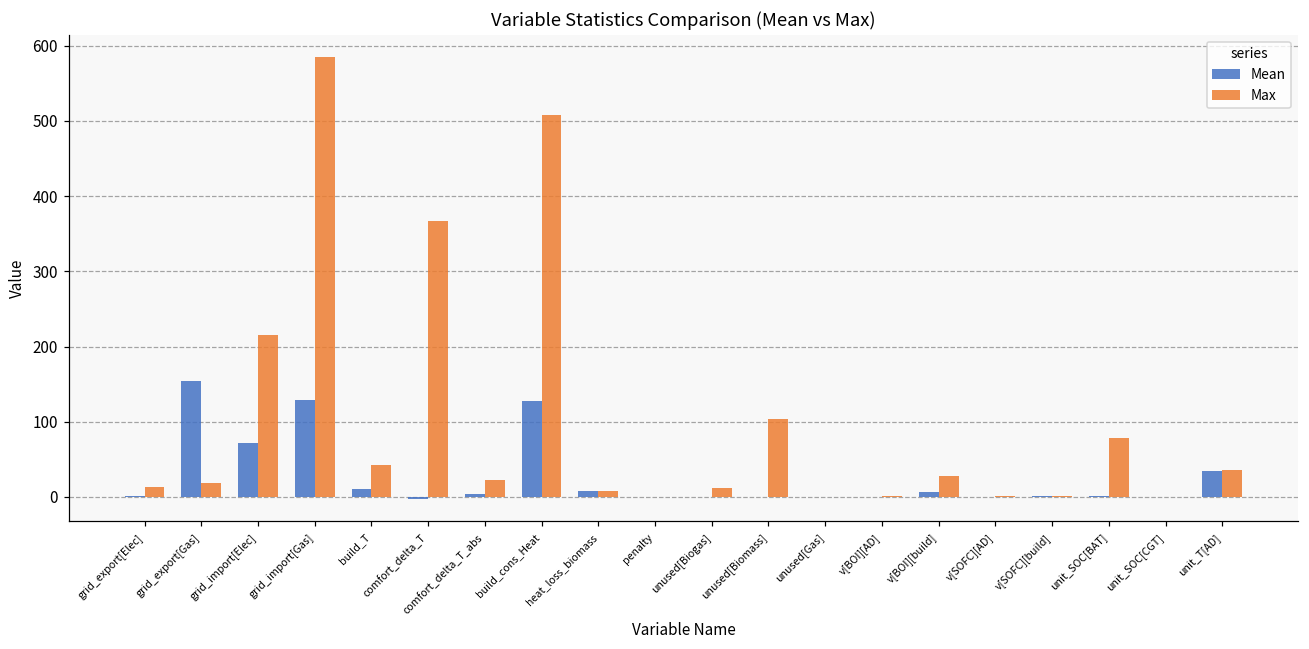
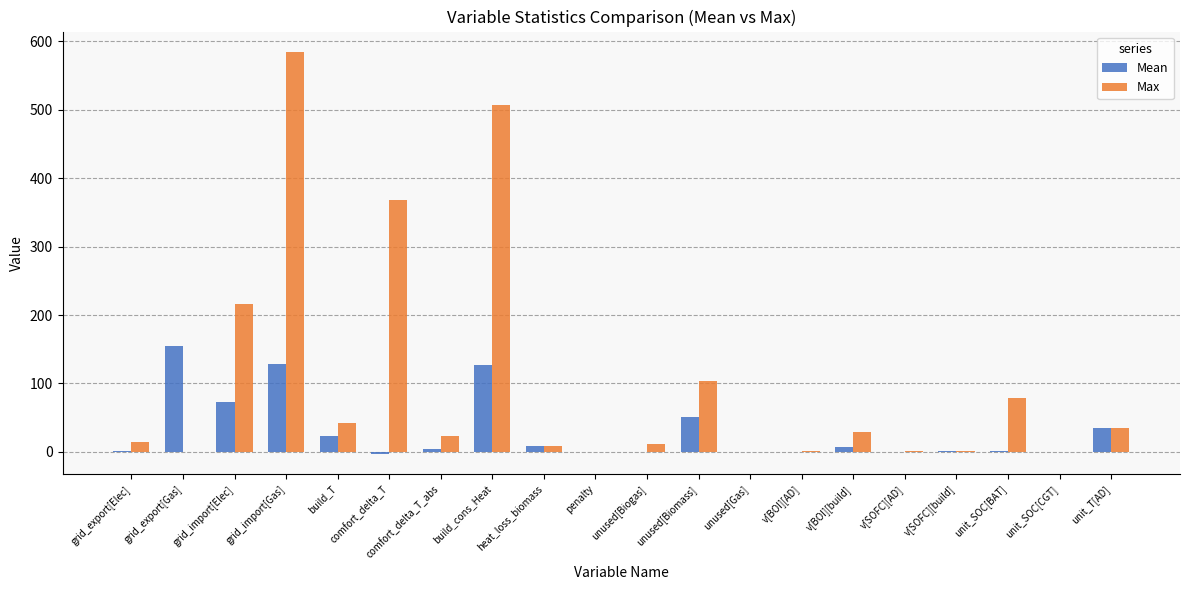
  {
    "Mean": {
      "grid_export[Gas]": 150,
      "grid_import[Elec]": 70,
      "grid_import[Gas]": 130,
-     "build_T": 10,
+     "build_T": 20,
      "comfort_delta_T_abs": 0,
      "build_cons_Heat": 130,
      "heat_loss_biomass": 10,
-     "unused[Biomass]": 0,
+     "unused[Biomass]": 50,
      "unused[Gas]": 0,
      "v[BOI][build]": 10,
      "unit_SOC[CGT]": 0,
      "unit_T[AD]": 30
    },
    "Max": {
      "grid_export[Elec]": 10,
-     "grid_export[Gas]": 20,
+     "grid_export[Gas]": 0,
      "grid_import[Elec]": 220,
      "grid_import[Gas]": 590,
      "build_T": 40,
      "comfort_delta_T": 370,
      "comfort_delta_T_abs": 20,
      "build_cons_Heat": 510,
      "heat_loss_biomass": 10,
      "unused[Biogas]": 10,
      "unused[Biomass]": 100,
      "unused[Gas]": 0,
      "v[BOI][build]": 30,
      "unit_SOC[BAT]": 80,
      "unit_SOC[CGT]": 0,
      "unit_T[AD]": 40
    }
  }
